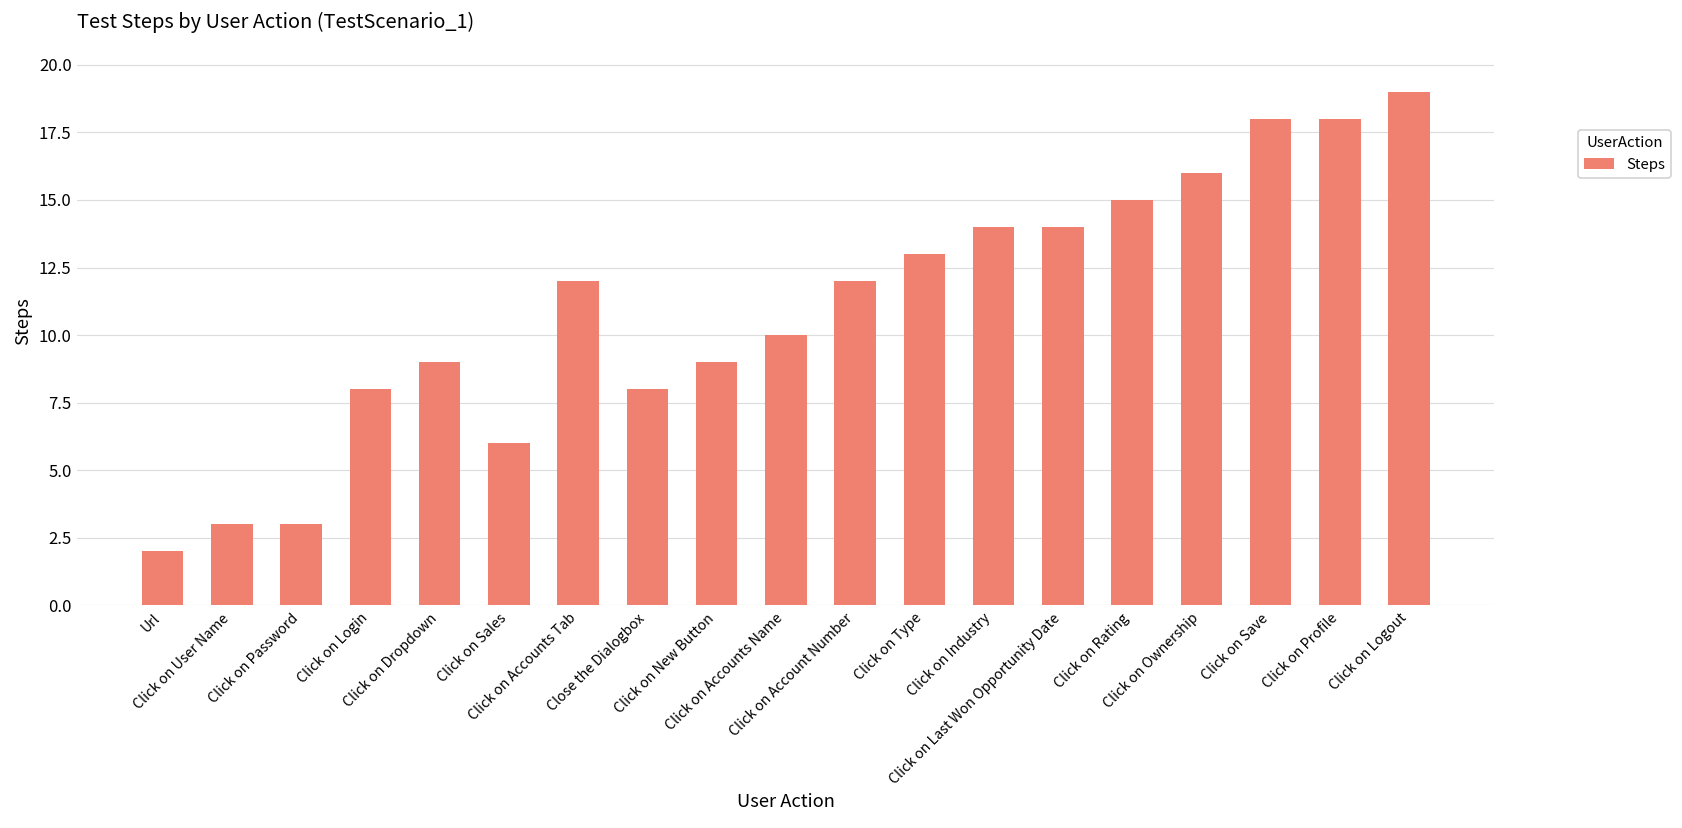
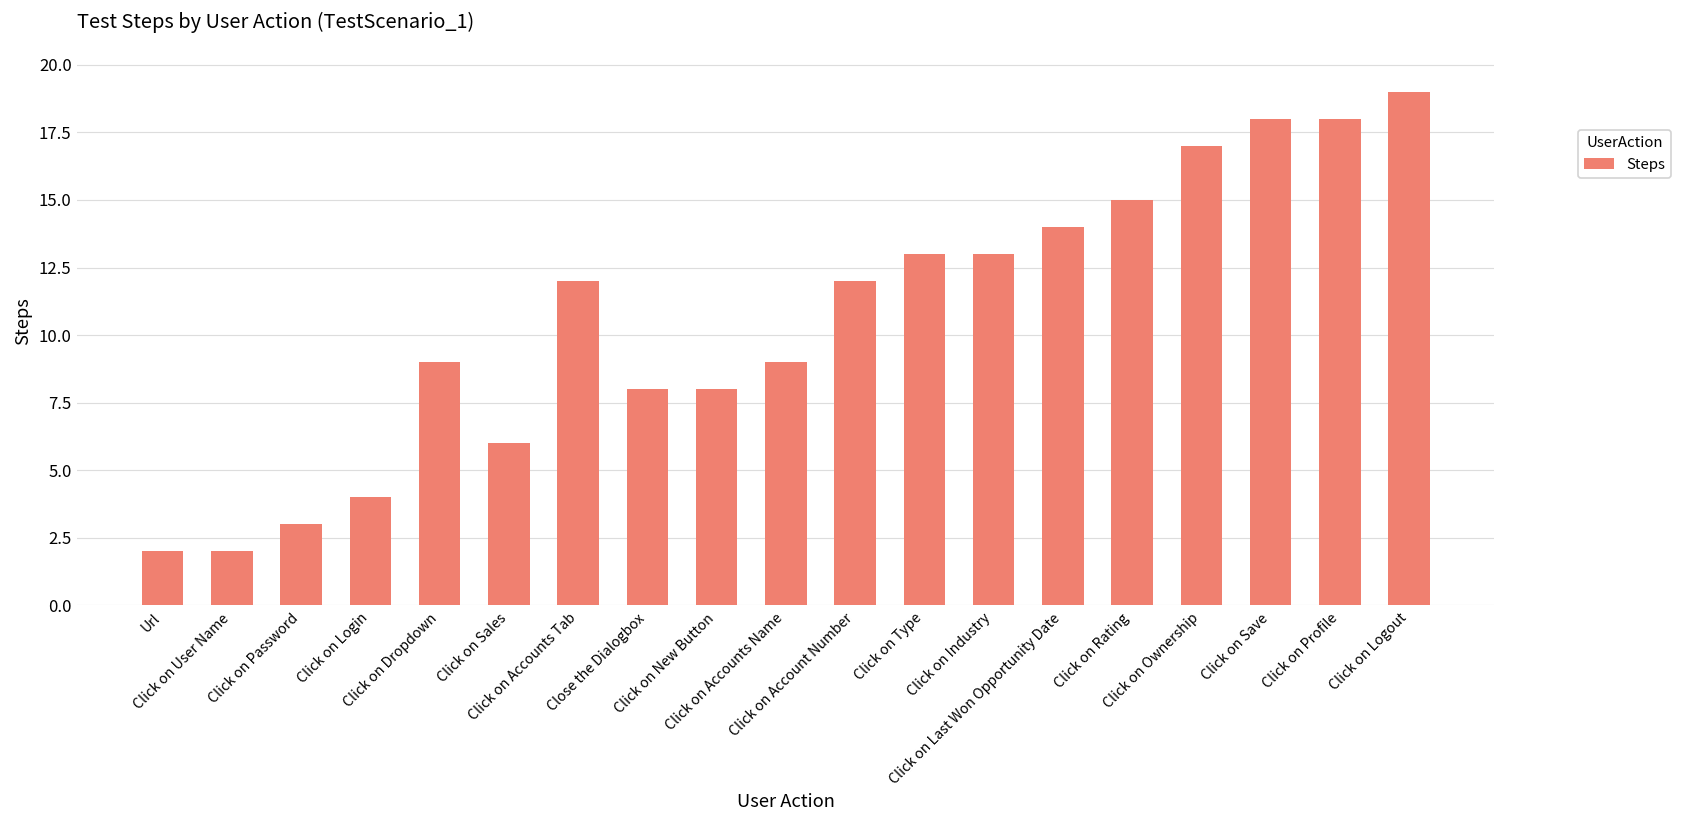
  {
    "Url": 2,
-   "Click on User Name": 3,
+   "Click on User Name": 2,
    "Click on Password": 3,
-   "Click on Login": 8,
+   "Click on Login": 4,
    "Click on Dropdown": 9,
    "Click on Sales": 6,
    "Click on Accounts Tab": 12,
    "Close the Dialogbox": 8,
-   "Click on New Button": 9,
-   "Click on Accounts Name": 10,
+   "Click on New Button": 8,
+   "Click on Accounts Name": 9,
    "Click on Account Number": 12,
    "Click on Type": 13,
-   "Click on Industry": 14,
+   "Click on Industry": 13,
    "Click on Last Won Opportunity Date": 14,
    "Click on Rating": 15,
-   "Click on Ownership": 16,
+   "Click on Ownership": 17,
    "Click on Save": 18,
    "Click on Profile": 18,
    "Click on Logout": 19
  }
